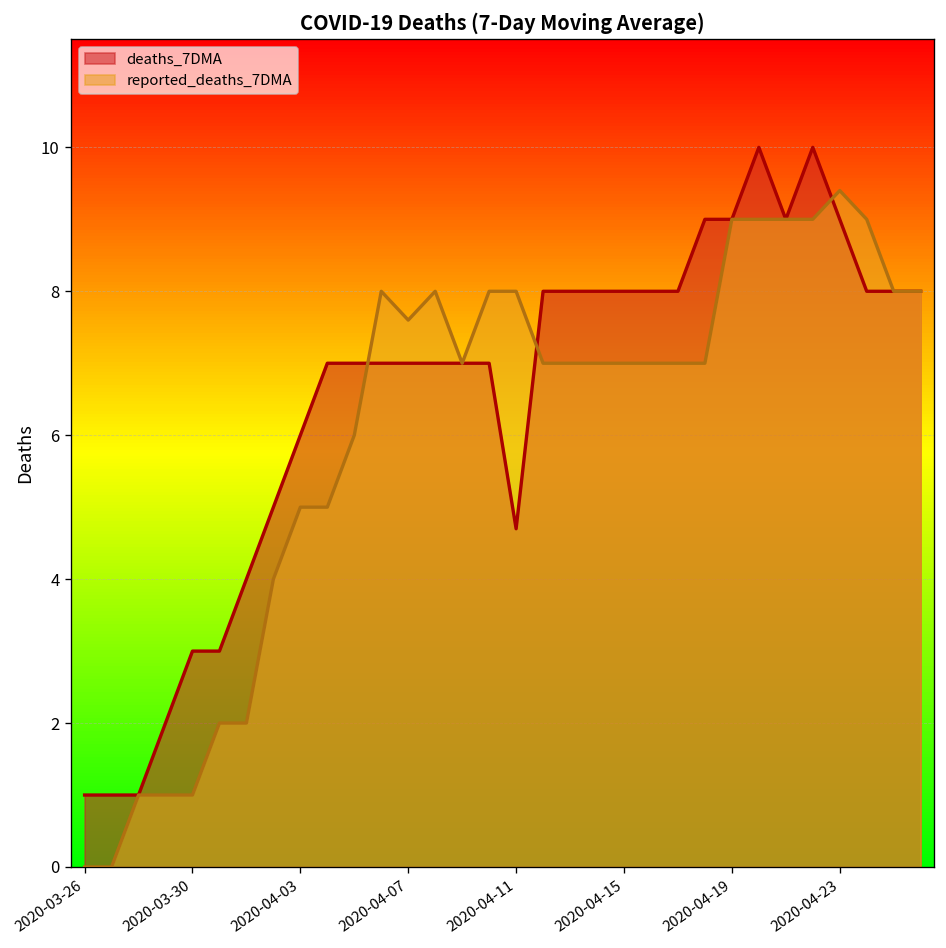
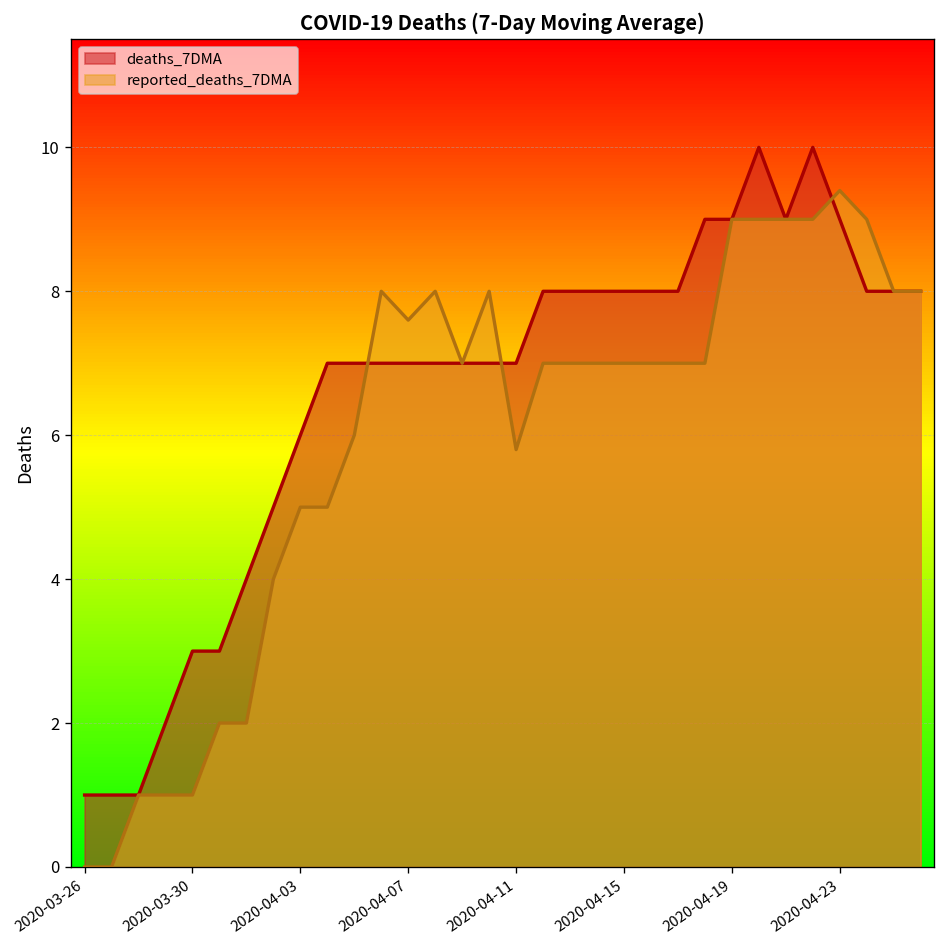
  {
    "deaths_7DMA": {
      "2020-03-26": 1.0,
      "2020-03-30": 3.0,
      "2020-04-03": 6.0,
      "2020-04-07": 7.0,
-     "2020-04-11": 4.7,
+     "2020-04-11": 7.0,
      "2020-04-15": 8.0,
      "2020-04-23": 9.0
    },
    "reported_deaths_7DMA": {
      "2020-03-26": 0.0,
      "2020-03-30": 1.0,
      "2020-04-03": 5.0,
      "2020-04-07": 7.6,
-     "2020-04-11": 8.0,
+     "2020-04-11": 5.8,
      "2020-04-15": 7.0,
      "2020-04-23": 9.4
    }
  }
